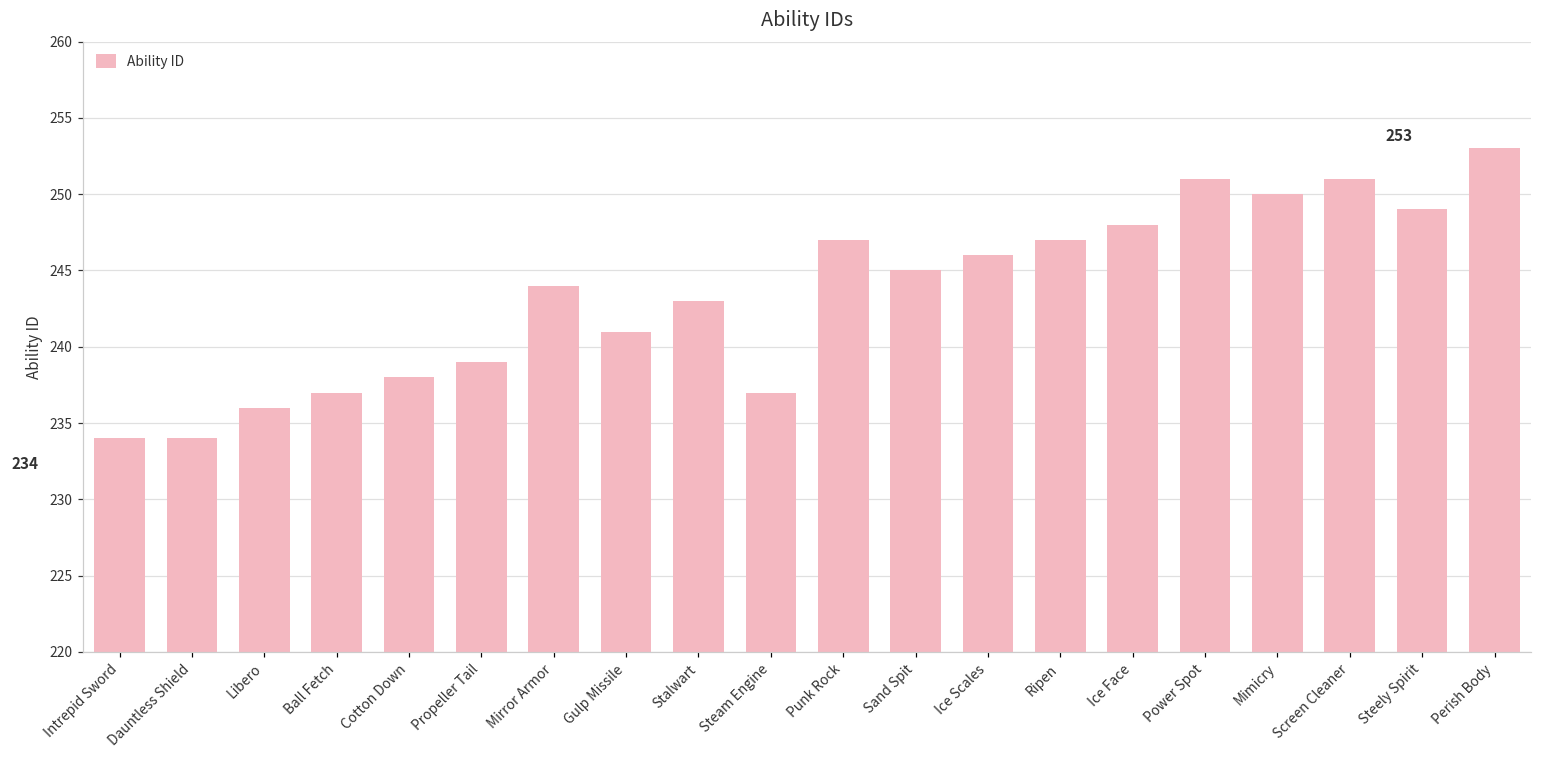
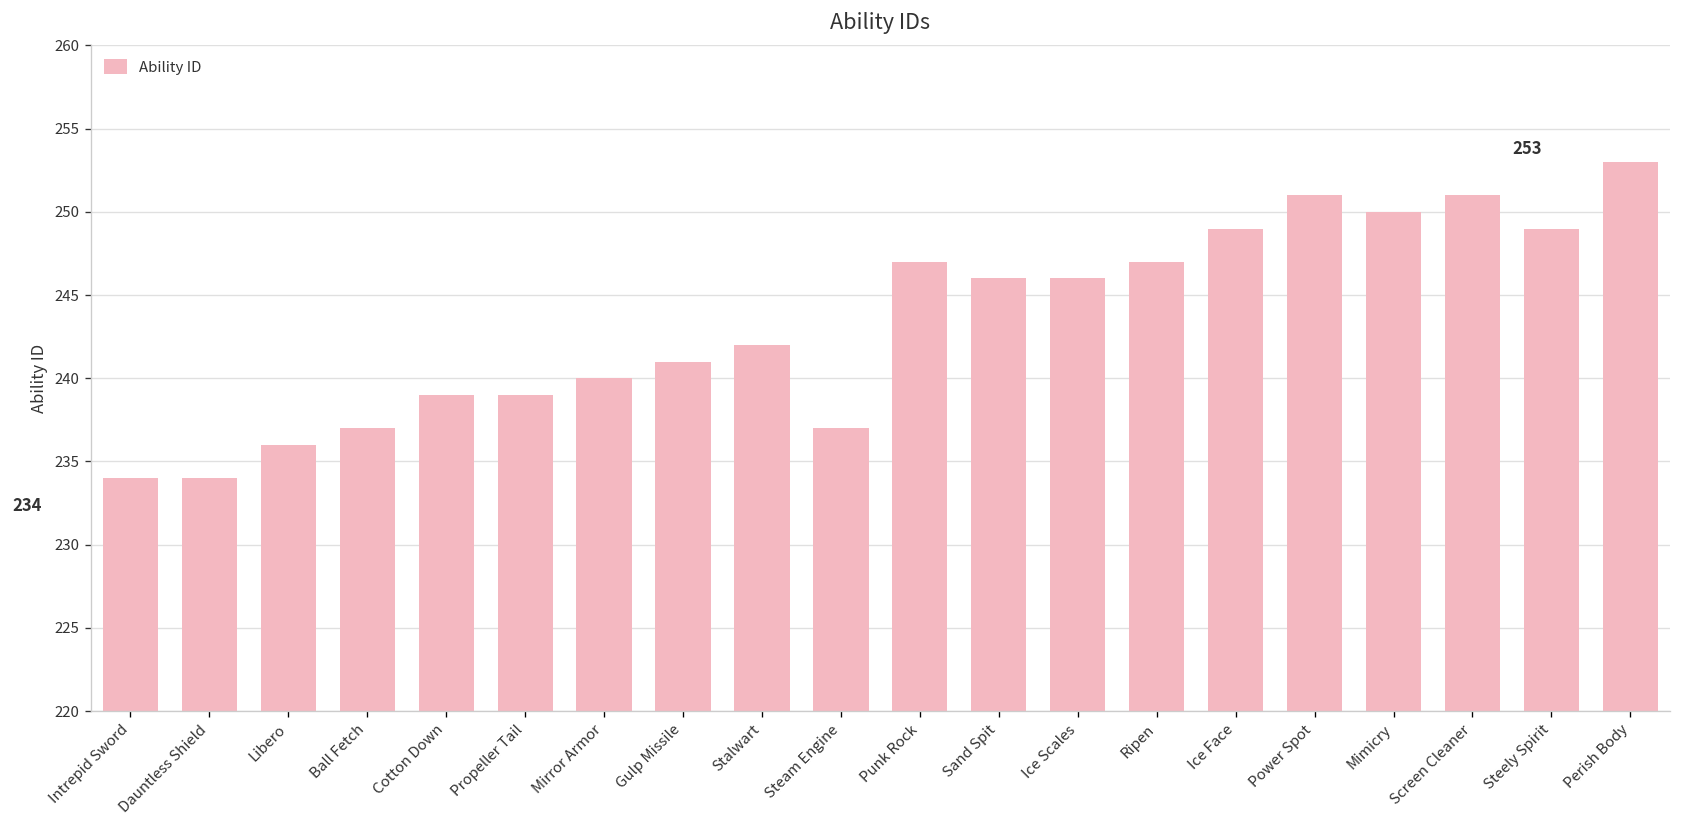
  {
    "Intrepid Sword": 234,
    "Dauntless Shield": 234,
    "Libero": 236,
    "Ball Fetch": 237,
-   "Cotton Down": 238,
+   "Cotton Down": 239,
    "Propeller Tail": 239,
-   "Mirror Armor": 244,
+   "Mirror Armor": 240,
    "Gulp Missile": 241,
-   "Stalwart": 243,
+   "Stalwart": 242,
    "Steam Engine": 237,
    "Punk Rock": 247,
-   "Sand Spit": 245,
+   "Sand Spit": 246,
    "Ice Scales": 246,
    "Ripen": 247,
-   "Ice Face": 248,
+   "Ice Face": 249,
    "Power Spot": 251,
    "Mimicry": 250,
    "Screen Cleaner": 251,
    "Steely Spirit": 249,
    "Perish Body": 253
  }
